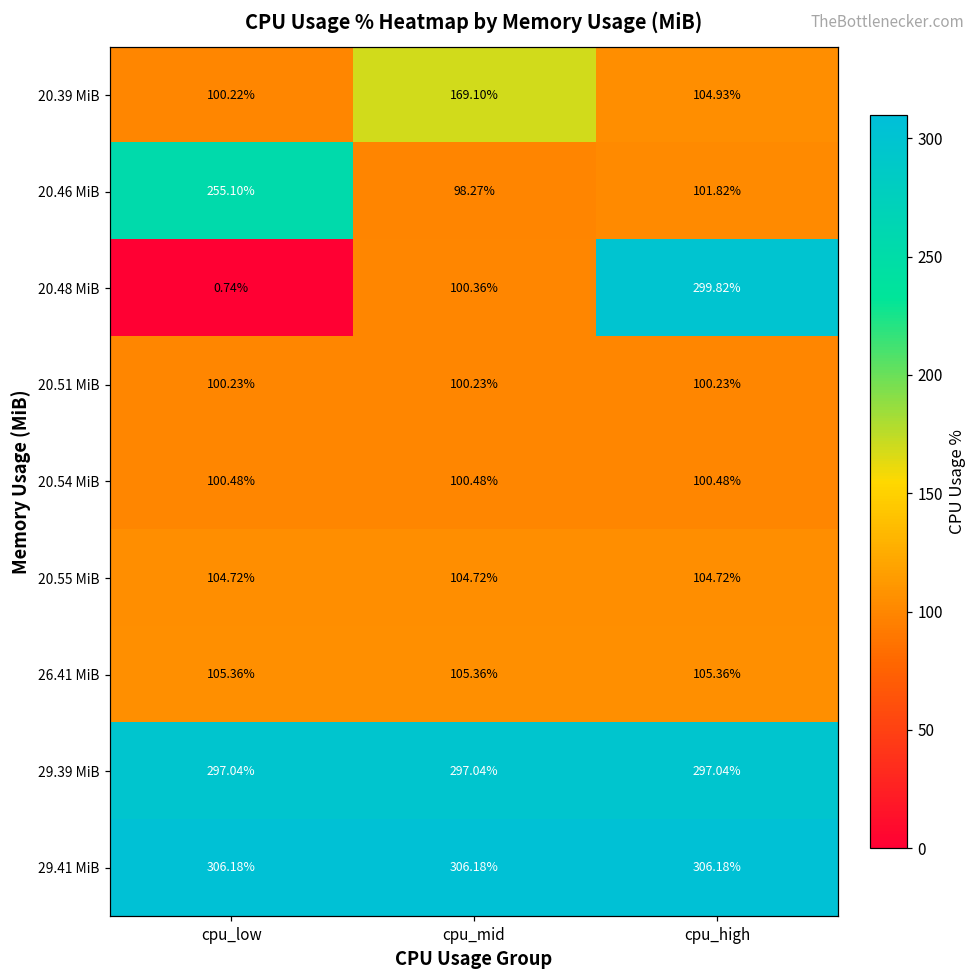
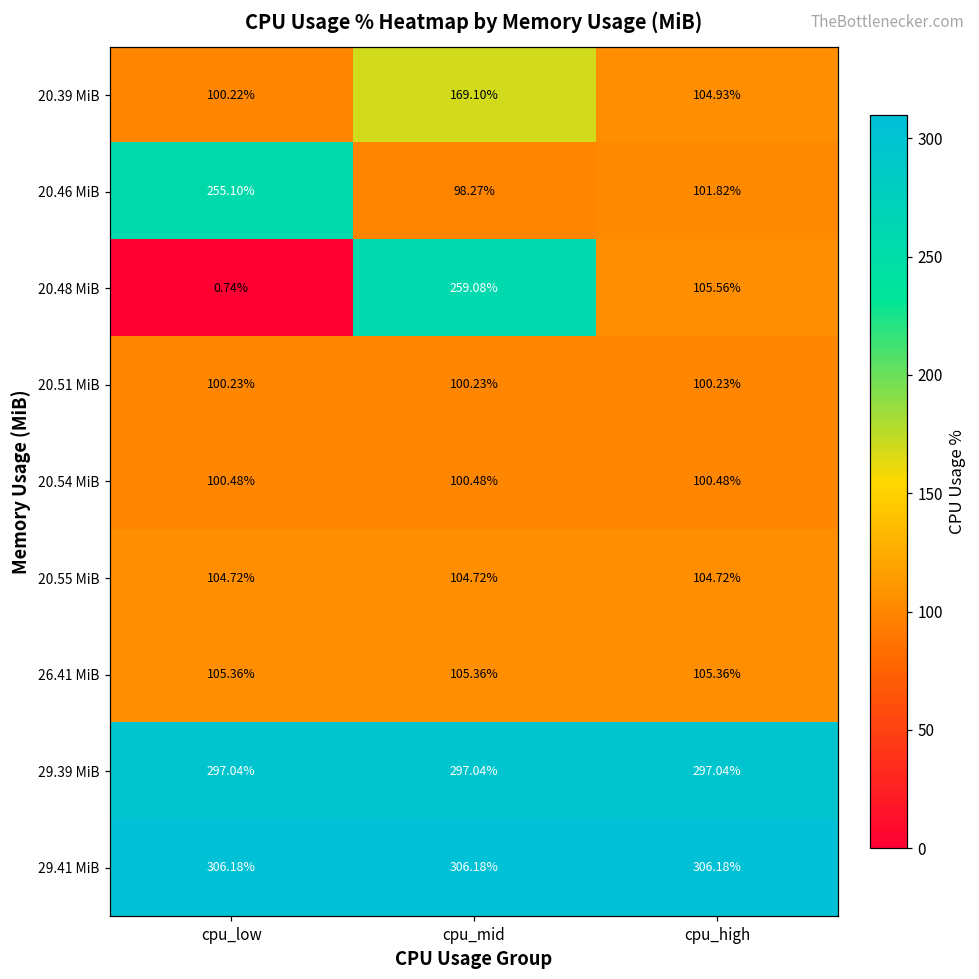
  {
    "20.39 MiB": {
      "cpu_low": "100.22%",
      "cpu_mid": "169.10%",
      "cpu_high": "104.93%"
    },
    "20.46 MiB": {
      "cpu_low": "255.10%",
      "cpu_mid": "98.27%",
      "cpu_high": "101.82%"
    },
    "20.48 MiB": {
      "cpu_low": "0.74%",
-     "cpu_mid": "100.36%",
-     "cpu_high": "299.82%"
+     "cpu_mid": "259.08%",
+     "cpu_high": "105.56%"
    },
    "20.51 MiB": {
      "cpu_low": "100.23%",
      "cpu_mid": "100.23%",
      "cpu_high": "100.23%"
    },
    "20.54 MiB": {
      "cpu_low": "100.48%",
      "cpu_mid": "100.48%",
      "cpu_high": "100.48%"
    },
    "20.55 MiB": {
      "cpu_low": "104.72%",
      "cpu_mid": "104.72%",
      "cpu_high": "104.72%"
    },
    "26.41 MiB": {
      "cpu_low": "105.36%",
      "cpu_mid": "105.36%",
      "cpu_high": "105.36%"
    },
    "29.39 MiB": {
      "cpu_low": "297.04%",
      "cpu_mid": "297.04%",
      "cpu_high": "297.04%"
    },
    "29.41 MiB": {
      "cpu_low": "306.18%",
      "cpu_mid": "306.18%",
      "cpu_high": "306.18%"
    }
  }
